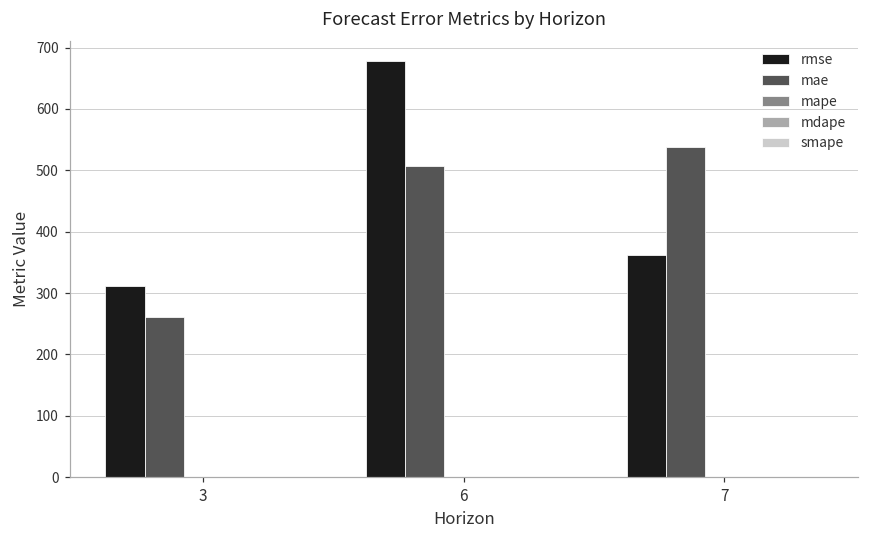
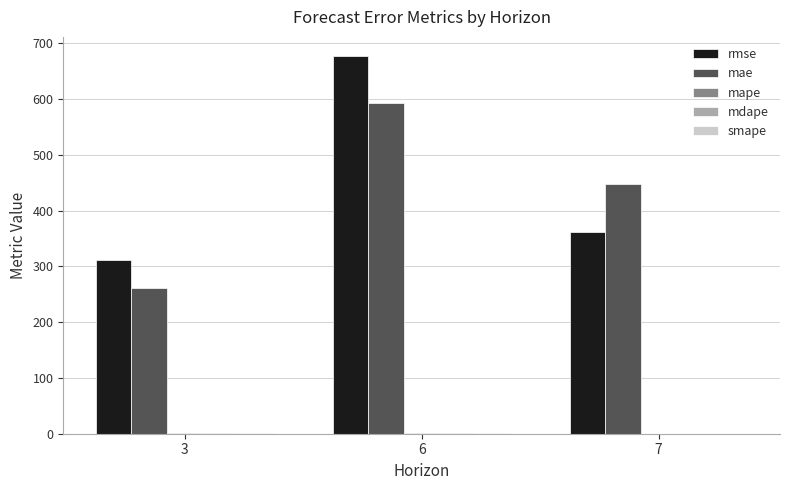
  {
    "rmse": {
      "3": 310,
      "6": 680,
      "7": 360
    },
    "mae": {
      "3": 260,
-     "6": 510,
-     "7": 540
+     "6": 590,
+     "7": 450
    }
  }
